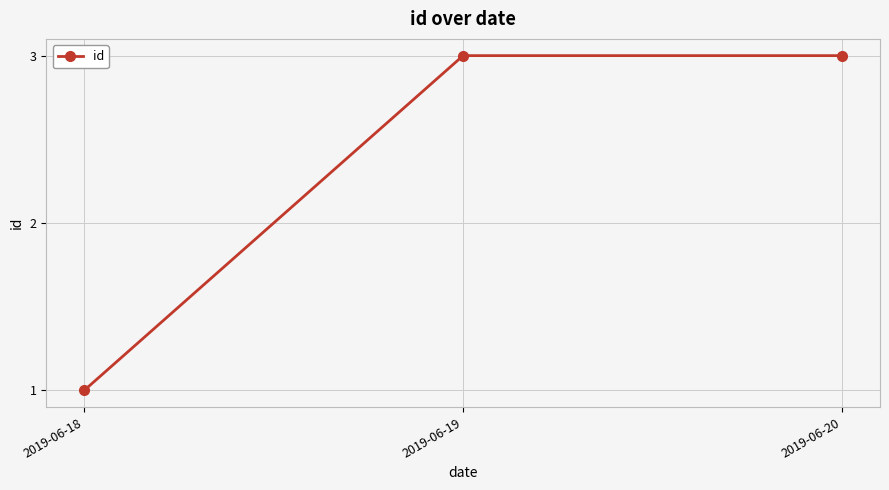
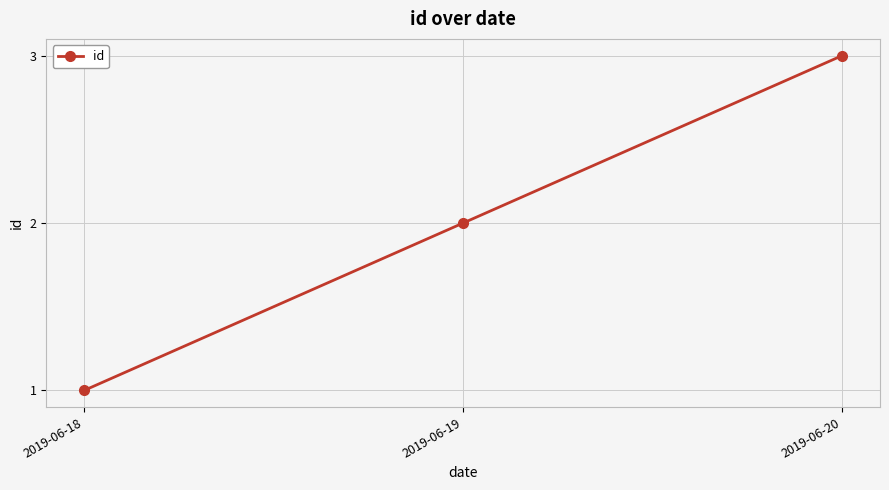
  {
    "2019-06-18": 1,
-   "2019-06-19": 3,
+   "2019-06-19": 2,
    "2019-06-20": 3
  }
